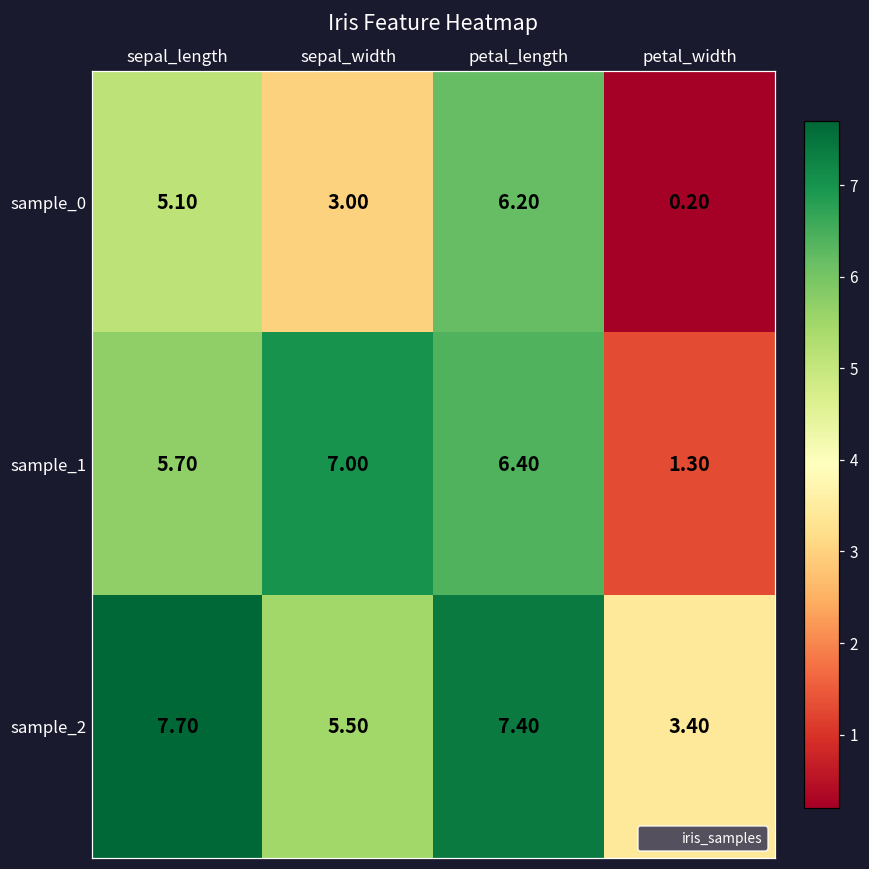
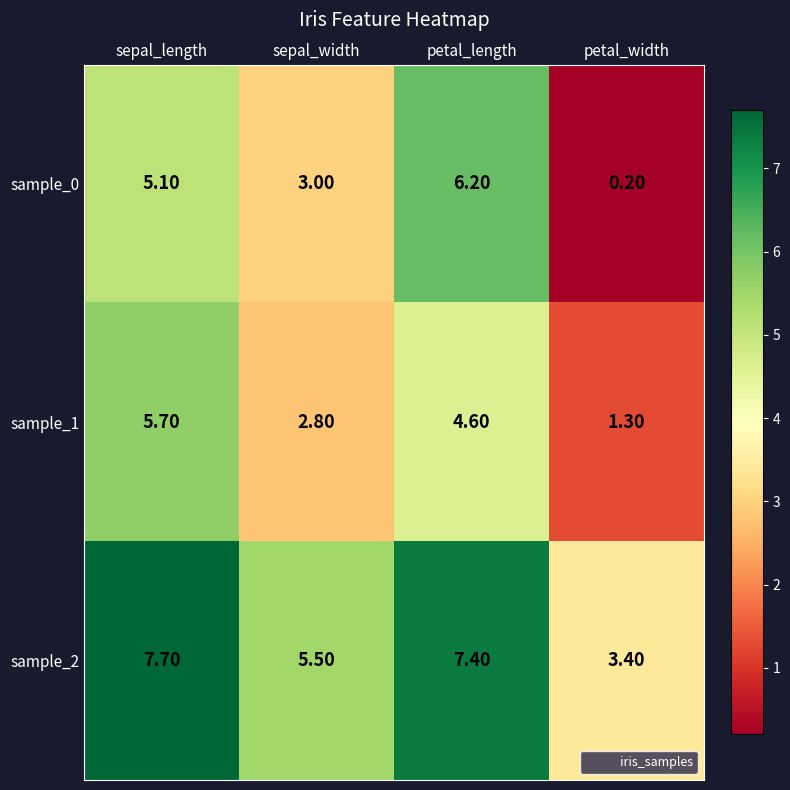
  {
    "sample_0": {
      "sepal_length": 5.10,
      "sepal_width": 3.00,
      "petal_length": 6.20,
      "petal_width": 0.20
    },
    "sample_1": {
      "sepal_length": 5.70,
-     "sepal_width": 7.00,
-     "petal_length": 6.40,
+     "sepal_width": 2.80,
+     "petal_length": 4.60,
      "petal_width": 1.30
    },
    "sample_2": {
      "sepal_length": 7.70,
      "sepal_width": 5.50,
      "petal_length": 7.40,
      "petal_width": 3.40
    }
  }
